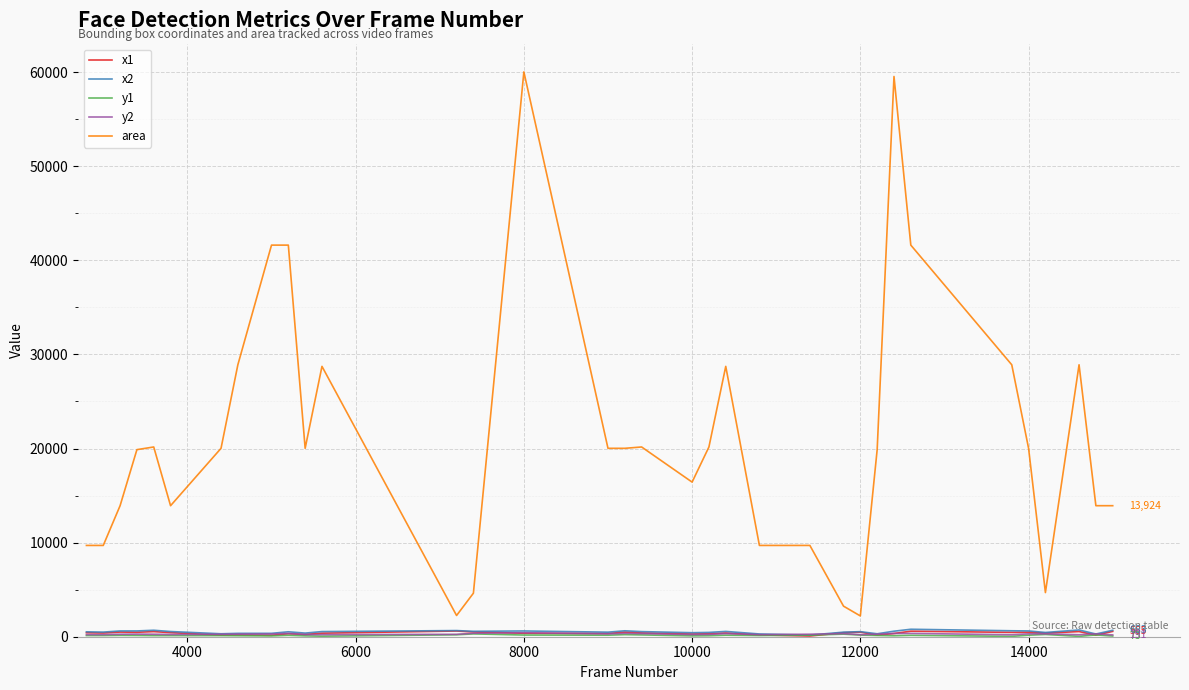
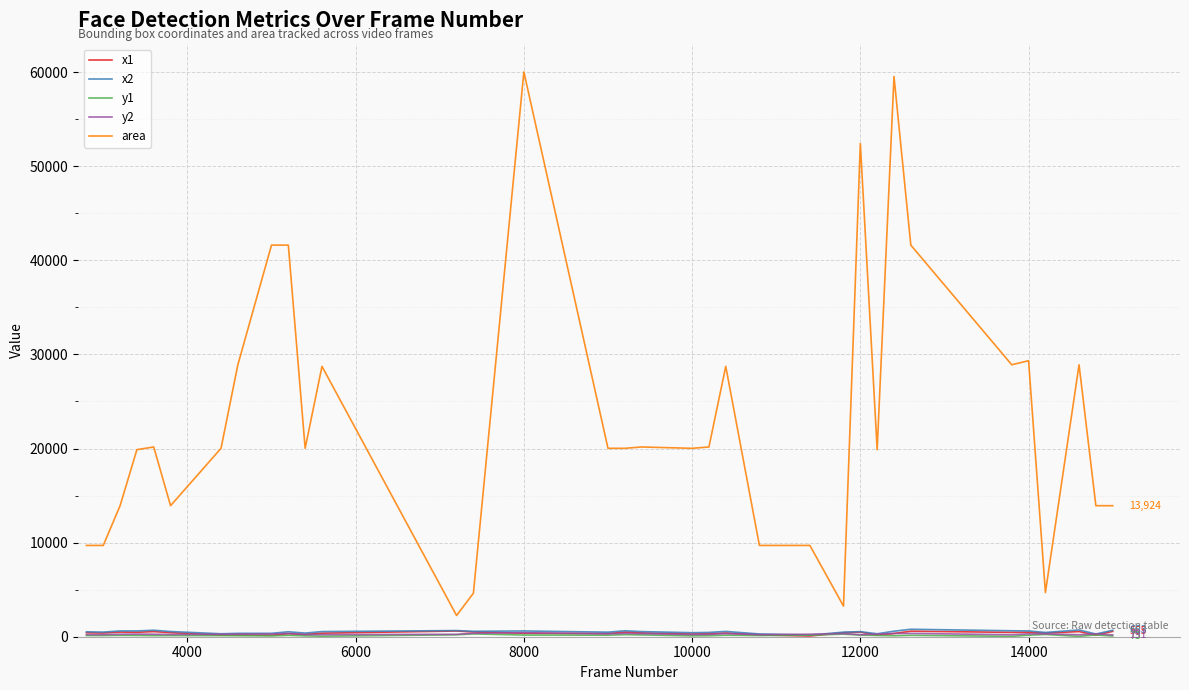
  {
    "area": {
      "8000": 60000,
-     "10000": 16000,
-     "12000": 2000,
-     "14000": 20000
+     "10000": 20000,
+     "12000": 52000,
+     "14000": 29000
    }
  }
